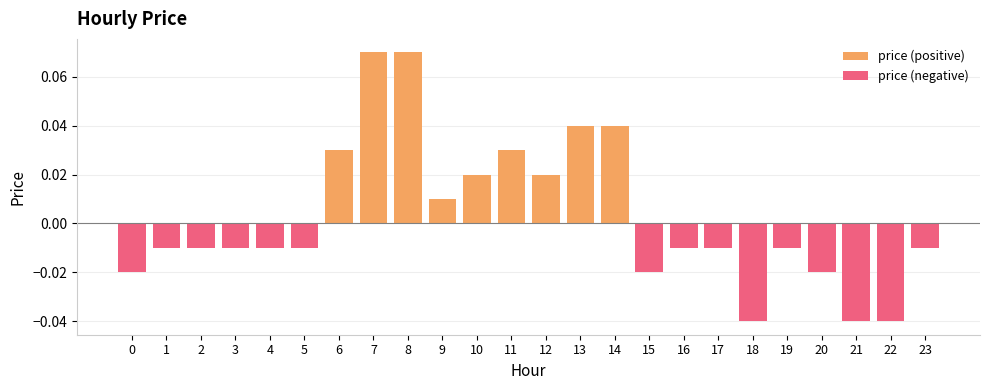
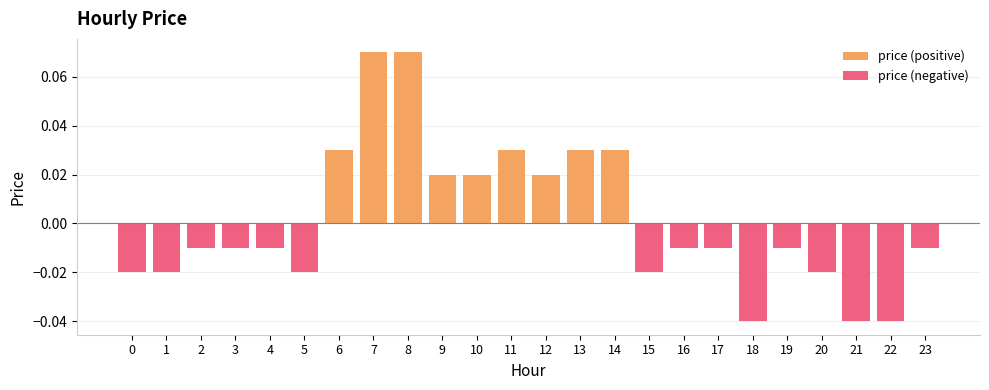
  {
    "price (positive)": {
      "0": 0.00,
      "1": 0.00,
      "2": 0.00,
      "3": 0.00,
      "4": 0.00,
      "5": 0.00,
      "6": 0.03,
      "7": 0.07,
      "8": 0.07,
-     "9": 0.01,
+     "9": 0.02,
      "10": 0.02,
      "11": 0.03,
      "12": 0.02,
-     "13": 0.04,
-     "14": 0.04,
+     "13": 0.03,
+     "14": 0.03,
      "15": 0.00,
      "16": 0.00,
      "17": 0.00,
      "18": 0.00,
      "19": 0.00,
      "20": 0.00,
      "21": 0.00,
      "22": 0.00,
      "23": 0.00
    },
    "price (negative)": {
      "0": -0.02,
-     "1": -0.01,
+     "1": -0.02,
      "2": -0.01,
      "3": -0.01,
      "4": -0.01,
-     "5": -0.01,
+     "5": -0.02,
      "6": 0.00,
      "7": 0.00,
      "8": 0.00,
      "9": 0.00,
      "10": 0.00,
      "11": 0.00,
      "12": 0.00,
      "13": 0.00,
      "14": 0.00,
      "15": -0.02,
      "16": -0.01,
      "17": -0.01,
      "18": -0.04,
      "19": -0.01,
      "20": -0.02,
      "21": -0.04,
      "22": -0.04,
      "23": -0.01
    }
  }
